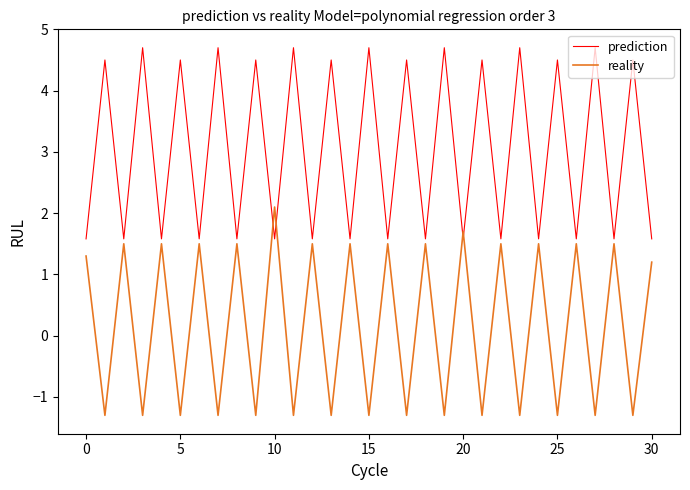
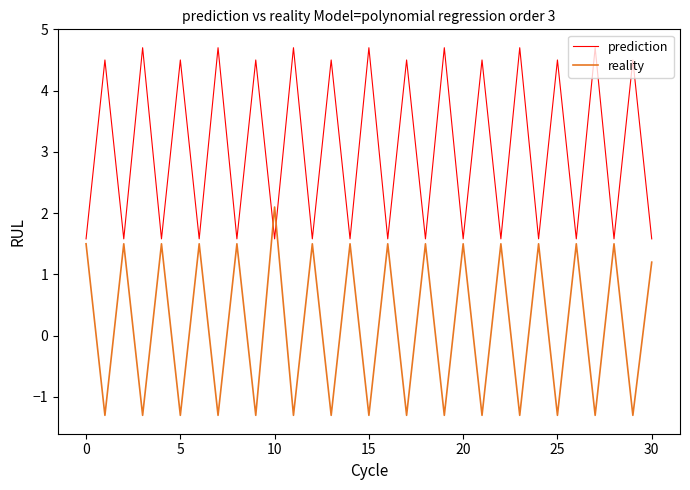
  {
    "prediction": {
      "0": 1.6,
      "5": 4.5,
      "10": 1.6,
      "15": 4.7,
      "20": 1.6,
      "25": 4.5,
      "30": 1.6
    },
    "reality": {
-     "0": 1.3,
+     "0": 1.5,
      "5": -1.3,
      "10": 2.1,
      "15": -1.3,
-     "20": 1.7,
+     "20": 1.5,
      "25": -1.3,
      "30": 1.2
    }
  }
